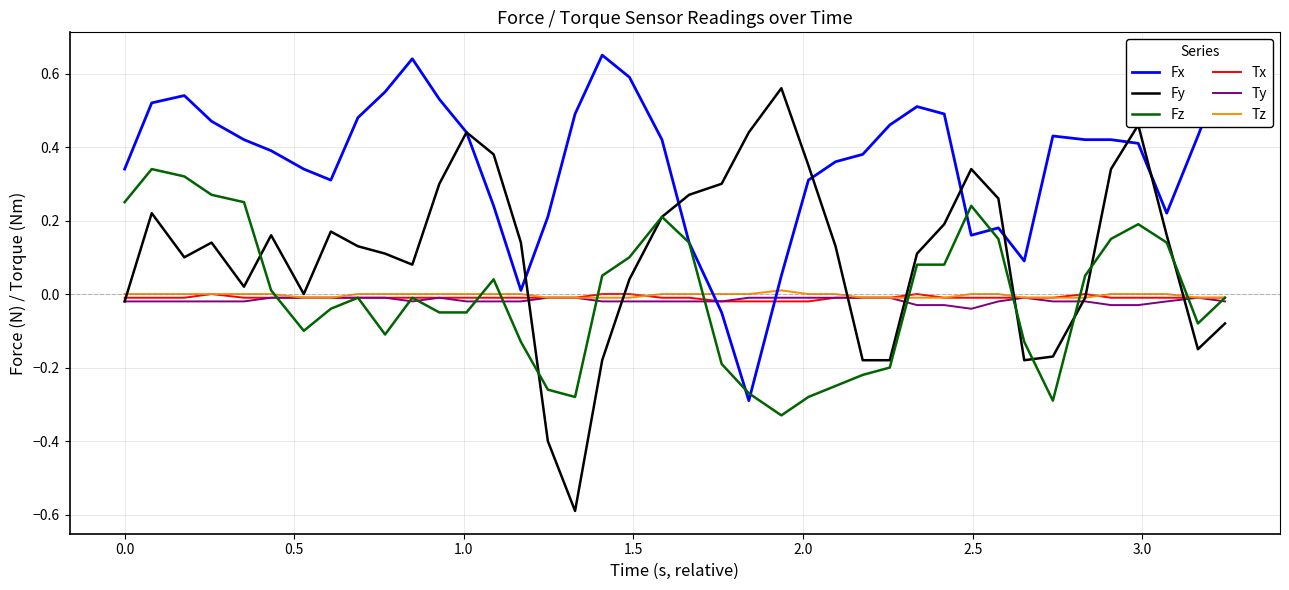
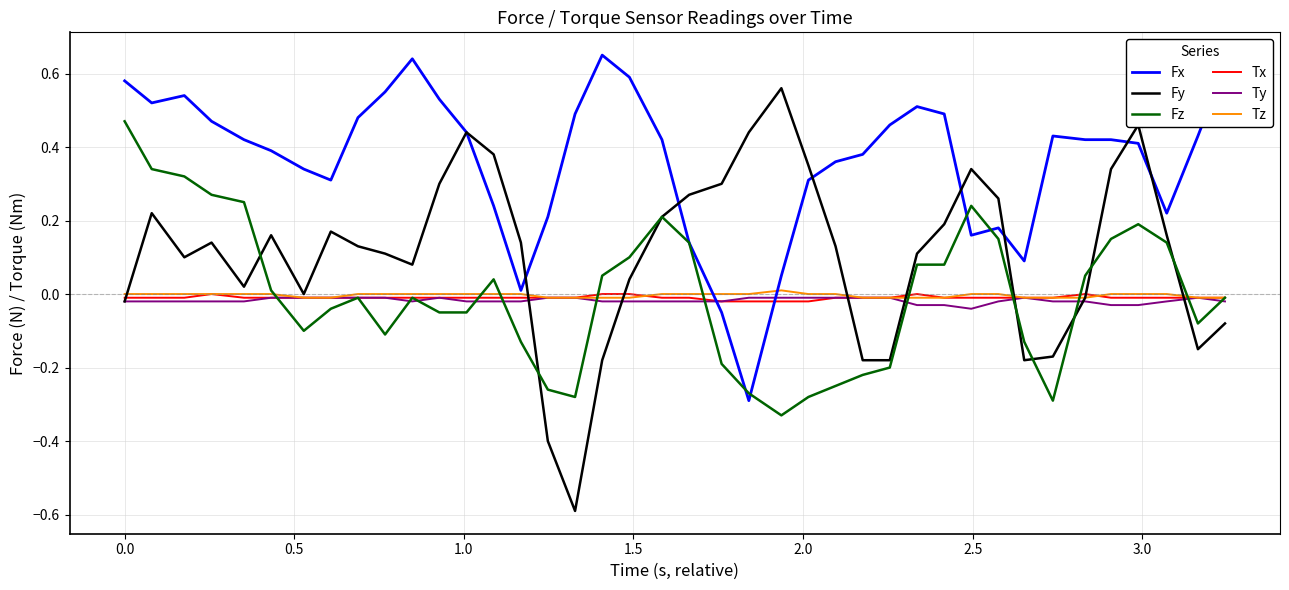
  {
    "Fx": {
-     "0.0": 0.34
+     "0.0": 0.58
    },
    "Fz": {
-     "0.0": 0.25
+     "0.0": 0.47
    },
    "Tx": {
      "0.0": -0.01
    },
    "Tz": {
      "0.0": 0.00
    }
  }
